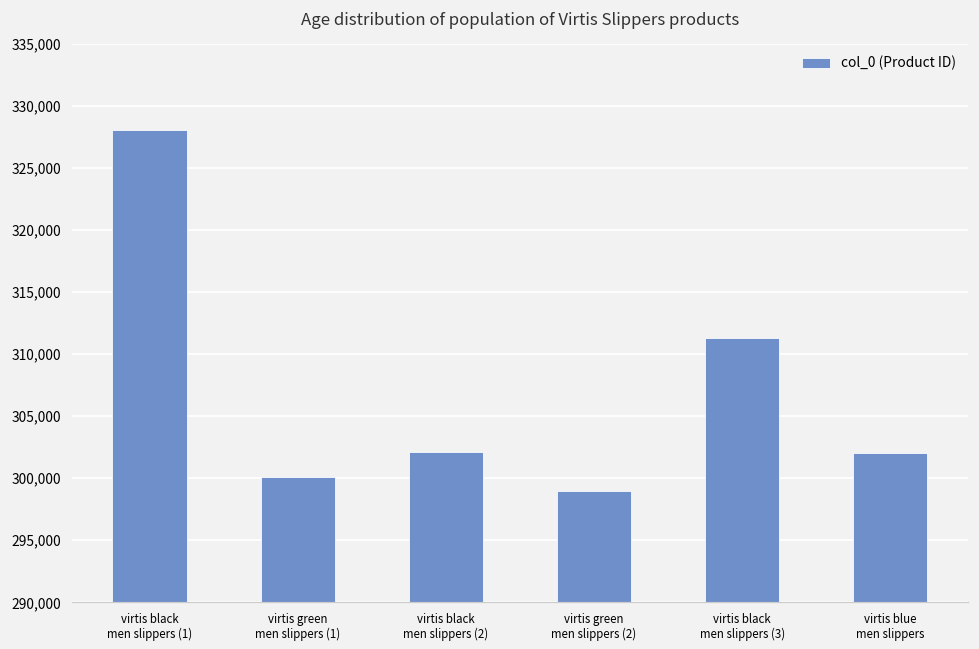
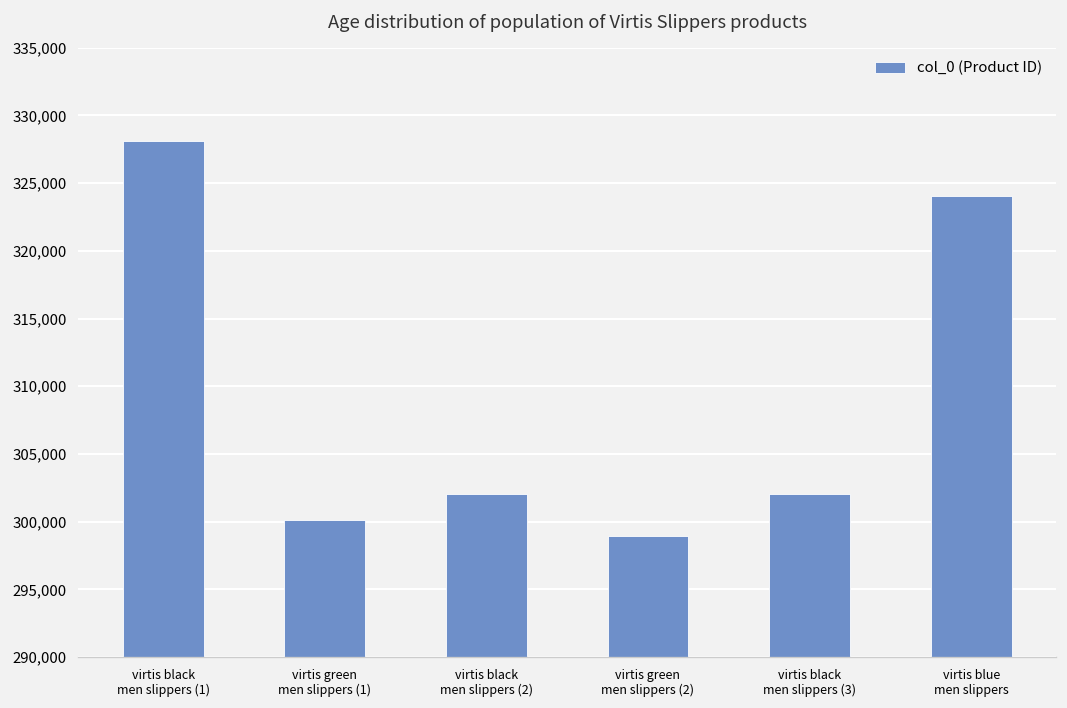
  {
    "virtis black men slippers (1)": "328,100",
    "virtis green men slippers (1)": "300,100",
    "virtis black men slippers (2)": "302,100",
    "virtis green men slippers (2)": "299,000",
-   "virtis black men slippers (3)": "311,300",
-   "virtis blue men slippers": "302,100"
+   "virtis black men slippers (3)": "302,100",
+   "virtis blue men slippers": "324,100"
  }
